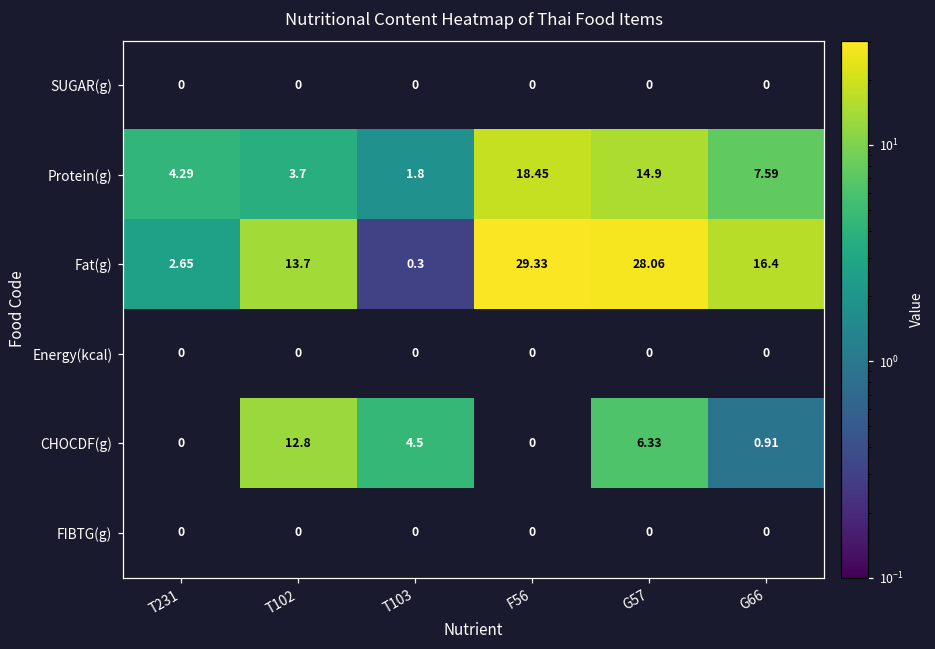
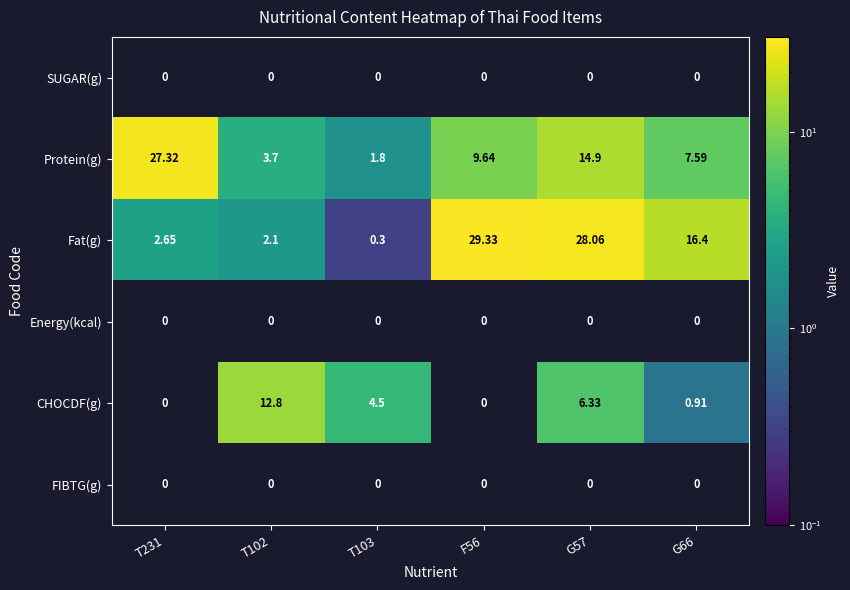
  {
    "Protein(g)": {
-     "T231": 4.29,
+     "T231": 27.32,
      "T102": 3.7,
      "T103": 1.8,
-     "F56": 18.45,
+     "F56": 9.64,
      "G57": 14.9,
      "G66": 7.59
    },
    "Fat(g)": {
      "T231": 2.65,
-     "T102": 13.7,
+     "T102": 2.1,
      "T103": 0.3,
      "F56": 29.33,
      "G57": 28.06,
      "G66": 16.4
    },
    "CHOCDF(g)": {
      "T102": 12.8,
      "T103": 4.5,
      "G57": 6.33,
      "G66": 0.91
    }
  }
